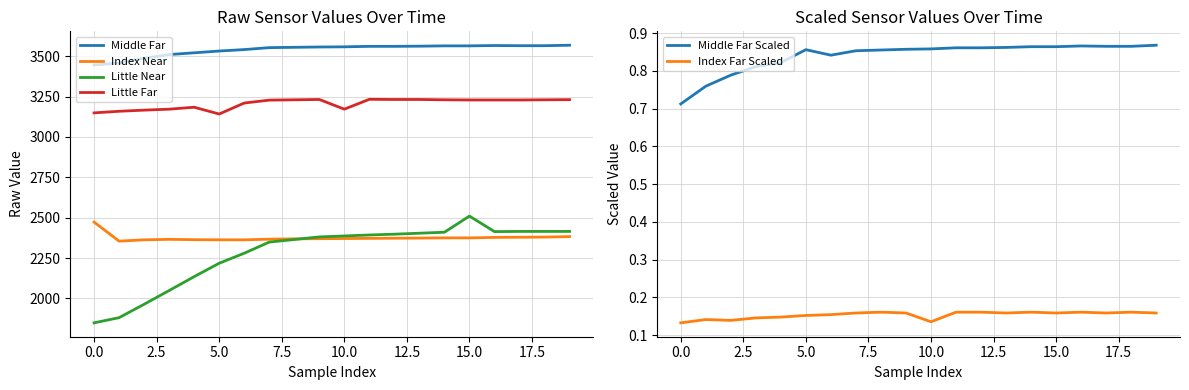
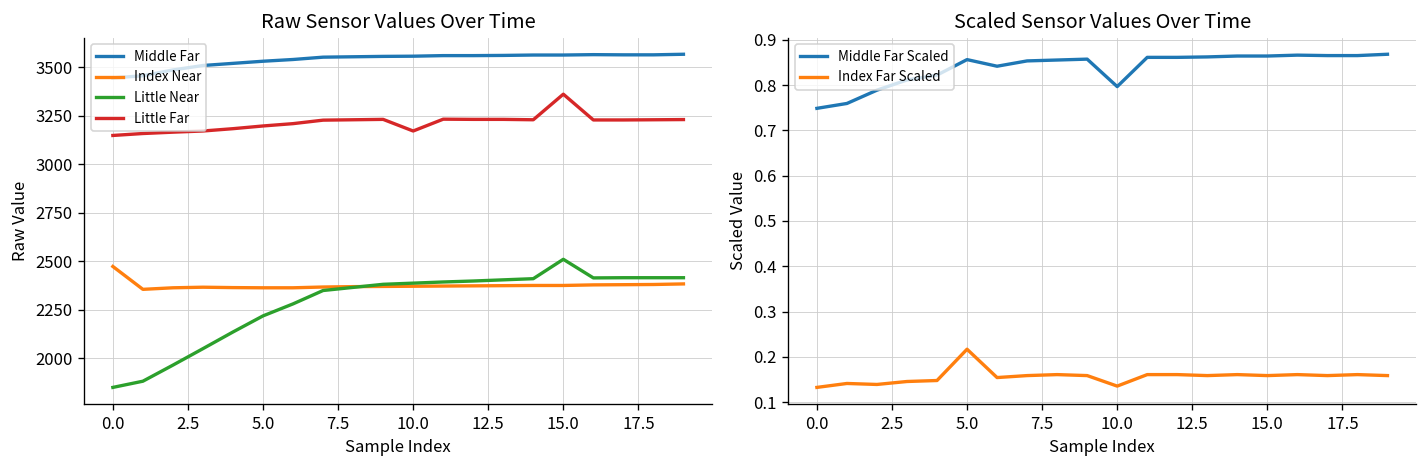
  {
    "Raw Sensor Values Over Time": {
      "Middle Far": {
        "5.0": 3530,
        "10.0": 3560,
        "15.0": 3560
      },
      "Index Near": {
        "0.0": 2470,
        "5.0": 2360,
        "15.0": 2380
      },
      "Little Near": {
        "0.0": 1850,
        "5.0": 2220,
        "15.0": 2510
      },
      "Little Far": {
        "0.0": 3150,
-       "5.0": 3140,
+       "5.0": 3200,
        "10.0": 3170,
-       "15.0": 3230
+       "15.0": 3360
      }
    },
    "Scaled Sensor Values Over Time": {
      "Middle Far Scaled": {
-       "0.0": 0.71,
+       "0.0": 0.75,
        "5.0": 0.86,
-       "10.0": 0.86,
+       "10.0": 0.80,
        "15.0": 0.86
      },
      "Index Far Scaled": {
        "0.0": 0.13,
-       "5.0": 0.15,
+       "5.0": 0.22,
        "10.0": 0.14,
        "15.0": 0.16
      }
    }
  }
